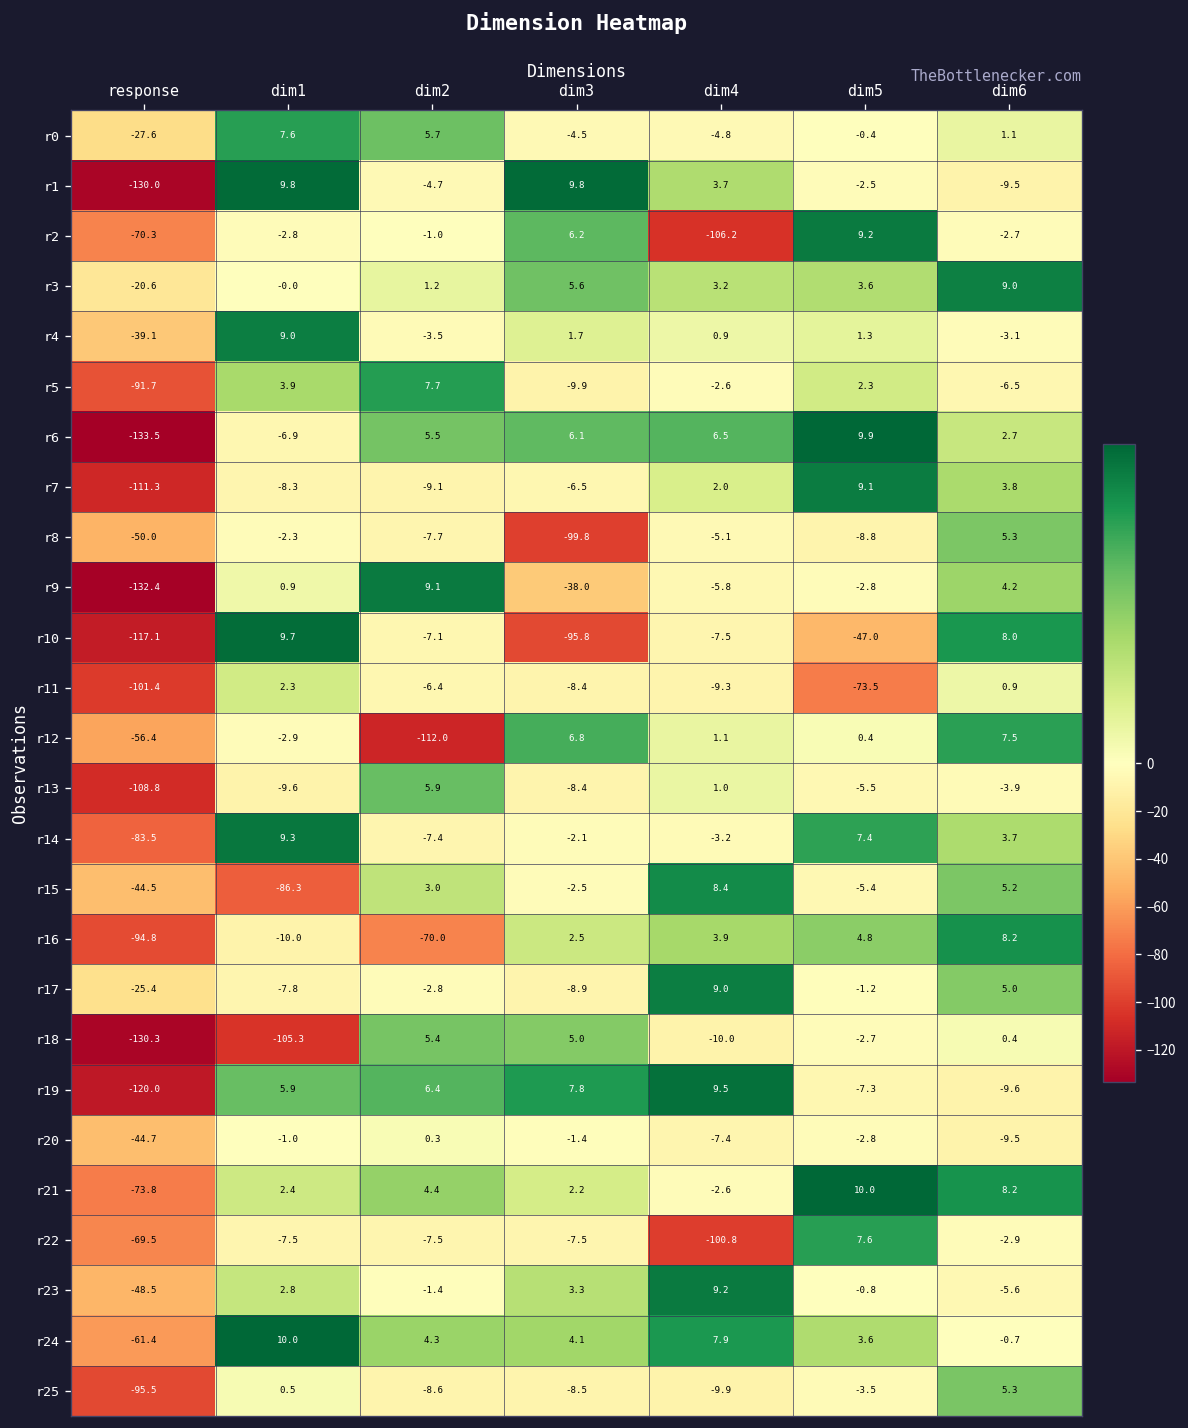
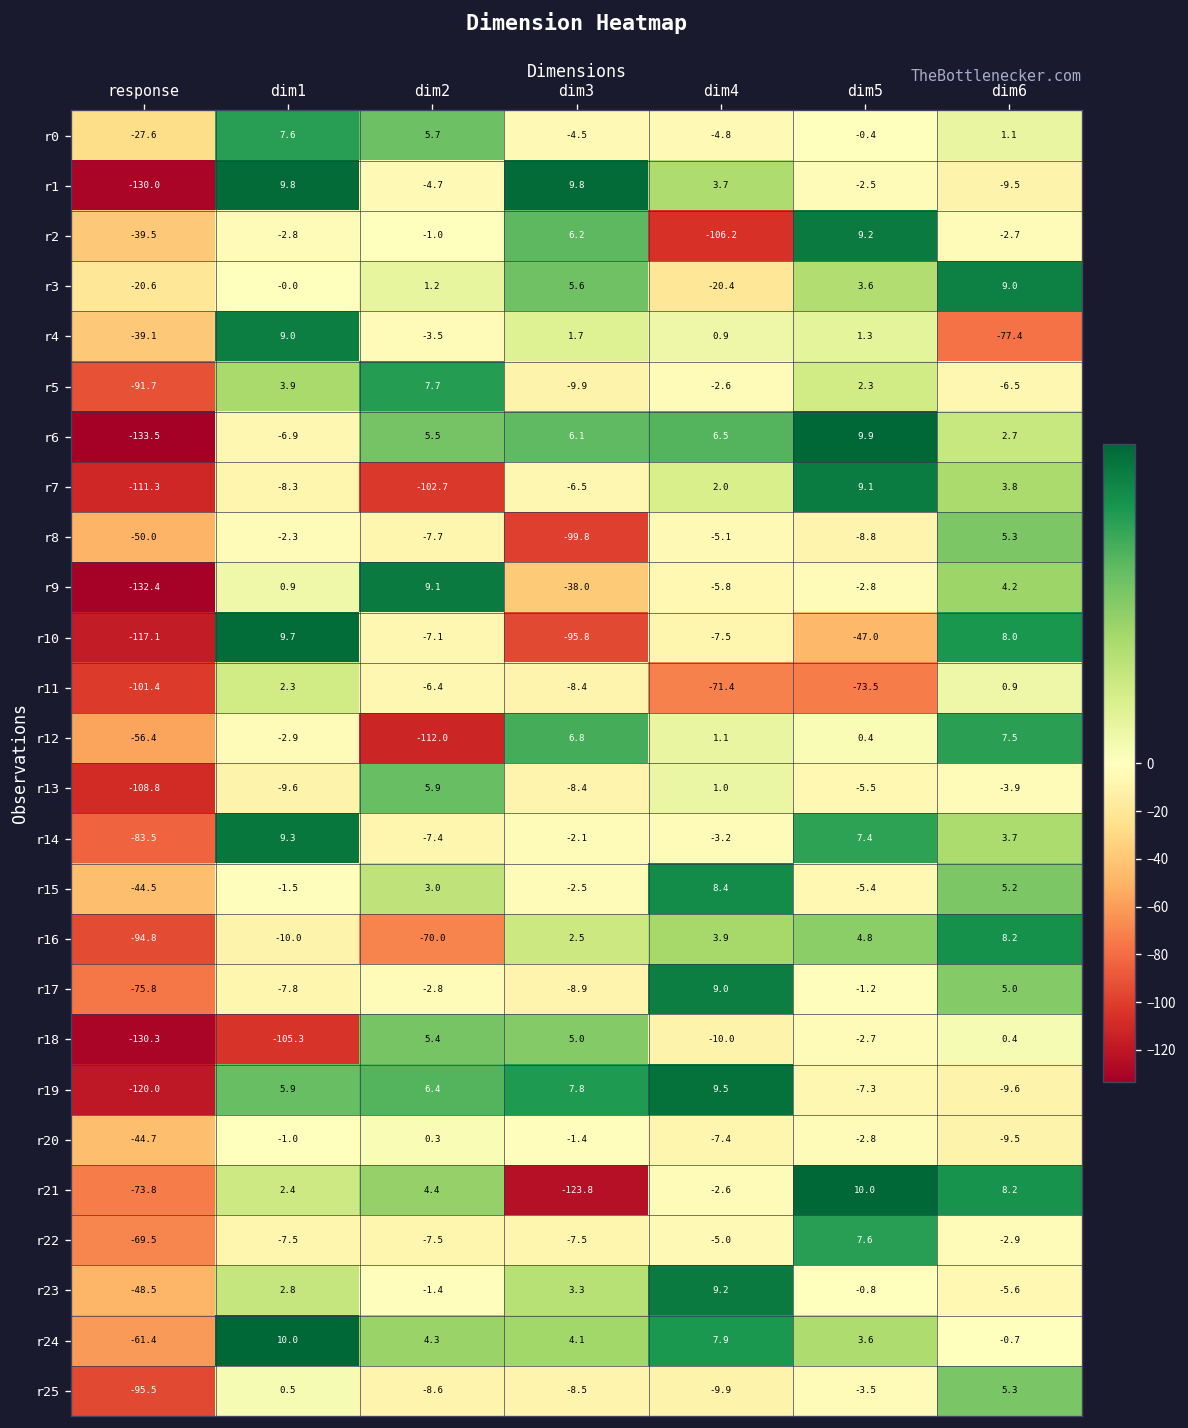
  {
    "r0": {
      "response": -27.6,
      "dim1": 7.6,
      "dim2": 5.7,
      "dim3": -4.5,
      "dim4": -4.8,
      "dim5": -0.4,
      "dim6": 1.1
    },
    "r1": {
      "response": -130.0,
      "dim1": 9.8,
      "dim2": -4.7,
      "dim3": 9.8,
      "dim4": 3.7,
      "dim5": -2.5,
      "dim6": -9.5
    },
    "r2": {
-     "response": -70.3,
+     "response": -39.5,
      "dim1": -2.8,
      "dim2": -1.0,
      "dim3": 6.2,
      "dim4": -106.2,
      "dim5": 9.2,
      "dim6": -2.7
    },
    "r3": {
      "response": -20.6,
      "dim1": -0.0,
      "dim2": 1.2,
      "dim3": 5.6,
-     "dim4": 3.2,
+     "dim4": -20.4,
      "dim5": 3.6,
      "dim6": 9.0
    },
    "r4": {
      "response": -39.1,
      "dim1": 9.0,
      "dim2": -3.5,
      "dim3": 1.7,
      "dim4": 0.9,
      "dim5": 1.3,
-     "dim6": -3.1
+     "dim6": -77.4
    },
    "r5": {
      "response": -91.7,
      "dim1": 3.9,
      "dim2": 7.7,
      "dim3": -9.9,
      "dim4": -2.6,
      "dim5": 2.3,
      "dim6": -6.5
    },
    "r6": {
      "response": -133.5,
      "dim1": -6.9,
      "dim2": 5.5,
      "dim3": 6.1,
      "dim4": 6.5,
      "dim5": 9.9,
      "dim6": 2.7
    },
    "r7": {
      "response": -111.3,
      "dim1": -8.3,
-     "dim2": -9.1,
+     "dim2": -102.7,
      "dim3": -6.5,
      "dim4": 2.0,
      "dim5": 9.1,
      "dim6": 3.8
    },
    "r8": {
      "response": -50.0,
      "dim1": -2.3,
      "dim2": -7.7,
      "dim3": -99.8,
      "dim4": -5.1,
      "dim5": -8.8,
      "dim6": 5.3
    },
    "r9": {
      "response": -132.4,
      "dim1": 0.9,
      "dim2": 9.1,
      "dim3": -38.0,
      "dim4": -5.8,
      "dim5": -2.8,
      "dim6": 4.2
    },
    "r10": {
      "response": -117.1,
      "dim1": 9.7,
      "dim2": -7.1,
      "dim3": -95.8,
      "dim4": -7.5,
      "dim5": -47.0,
      "dim6": 8.0
    },
    "r11": {
      "response": -101.4,
      "dim1": 2.3,
      "dim2": -6.4,
      "dim3": -8.4,
-     "dim4": -9.3,
+     "dim4": -71.4,
      "dim5": -73.5,
      "dim6": 0.9
    },
    "r12": {
      "response": -56.4,
      "dim1": -2.9,
      "dim2": -112.0,
      "dim3": 6.8,
      "dim4": 1.1,
      "dim5": 0.4,
      "dim6": 7.5
    },
    "r13": {
      "response": -108.8,
      "dim1": -9.6,
      "dim2": 5.9,
      "dim3": -8.4,
      "dim4": 1.0,
      "dim5": -5.5,
      "dim6": -3.9
    },
    "r14": {
      "response": -83.5,
      "dim1": 9.3,
      "dim2": -7.4,
      "dim3": -2.1,
      "dim4": -3.2,
      "dim5": 7.4,
      "dim6": 3.7
    },
    "r15": {
      "response": -44.5,
-     "dim1": -86.3,
+     "dim1": -1.5,
      "dim2": 3.0,
      "dim3": -2.5,
      "dim4": 8.4,
      "dim5": -5.4,
      "dim6": 5.2
    },
    "r16": {
      "response": -94.8,
      "dim1": -10.0,
      "dim2": -70.0,
      "dim3": 2.5,
      "dim4": 3.9,
      "dim5": 4.8,
      "dim6": 8.2
    },
    "r17": {
-     "response": -25.4,
+     "response": -75.8,
      "dim1": -7.8,
      "dim2": -2.8,
      "dim3": -8.9,
      "dim4": 9.0,
      "dim5": -1.2,
      "dim6": 5.0
    },
    "r18": {
      "response": -130.3,
      "dim1": -105.3,
      "dim2": 5.4,
      "dim3": 5.0,
      "dim4": -10.0,
      "dim5": -2.7,
      "dim6": 0.4
    },
    "r19": {
      "response": -120.0,
      "dim1": 5.9,
      "dim2": 6.4,
      "dim3": 7.8,
      "dim4": 9.5,
      "dim5": -7.3,
      "dim6": -9.6
    },
    "r20": {
      "response": -44.7,
      "dim1": -1.0,
      "dim2": 0.3,
      "dim3": -1.4,
      "dim4": -7.4,
      "dim5": -2.8,
      "dim6": -9.5
    },
    "r21": {
      "response": -73.8,
      "dim1": 2.4,
      "dim2": 4.4,
-     "dim3": 2.2,
+     "dim3": -123.8,
      "dim4": -2.6,
      "dim5": 10.0,
      "dim6": 8.2
    },
    "r22": {
      "response": -69.5,
      "dim1": -7.5,
      "dim2": -7.5,
      "dim3": -7.5,
-     "dim4": -100.8,
+     "dim4": -5.0,
      "dim5": 7.6,
      "dim6": -2.9
    },
    "r23": {
      "response": -48.5,
      "dim1": 2.8,
      "dim2": -1.4,
      "dim3": 3.3,
      "dim4": 9.2,
      "dim5": -0.8,
      "dim6": -5.6
    },
    "r24": {
      "response": -61.4,
      "dim1": 10.0,
      "dim2": 4.3,
      "dim3": 4.1,
      "dim4": 7.9,
      "dim5": 3.6,
      "dim6": -0.7
    },
    "r25": {
      "response": -95.5,
      "dim1": 0.5,
      "dim2": -8.6,
      "dim3": -8.5,
      "dim4": -9.9,
      "dim5": -3.5,
      "dim6": 5.3
    }
  }
